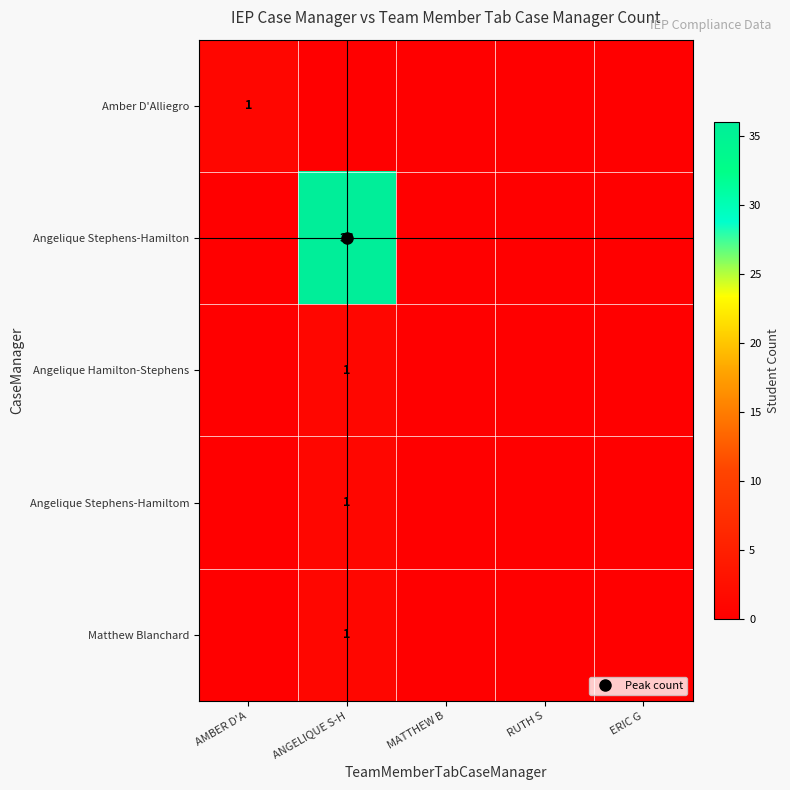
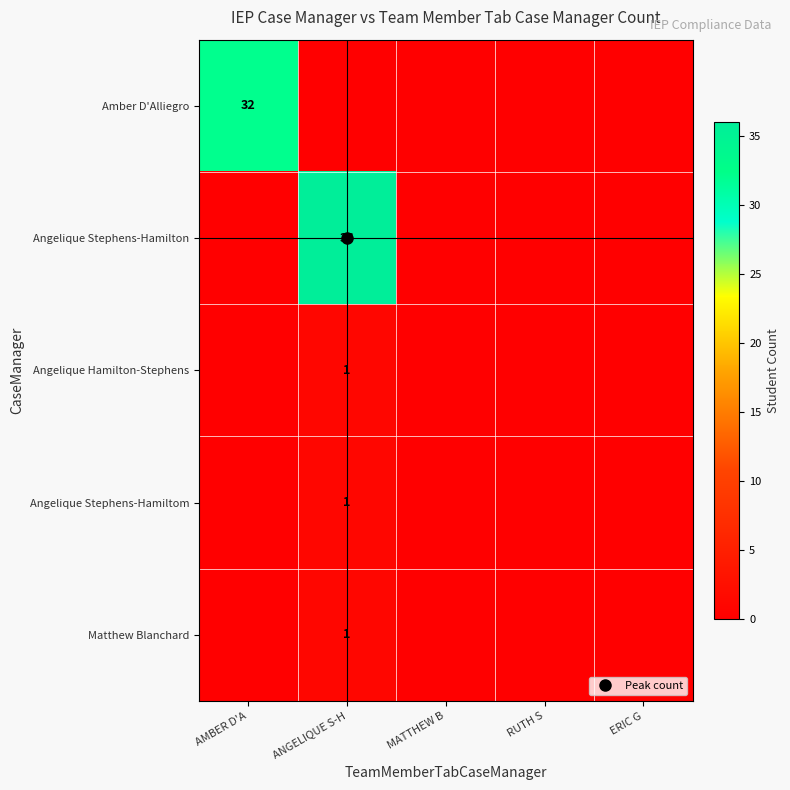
  {
    "Amber D'Alliegro": {
-     "AMBER D'A": 1
+     "AMBER D'A": 32
    },
    "Angelique Hamilton-Stephens": {
      "ANGELIQUE S-H": 1
    },
    "Angelique Stephens-Hamiltom": {
      "ANGELIQUE S-H": 1
    },
    "Matthew Blanchard": {
      "ANGELIQUE S-H": 1
    }
  }
